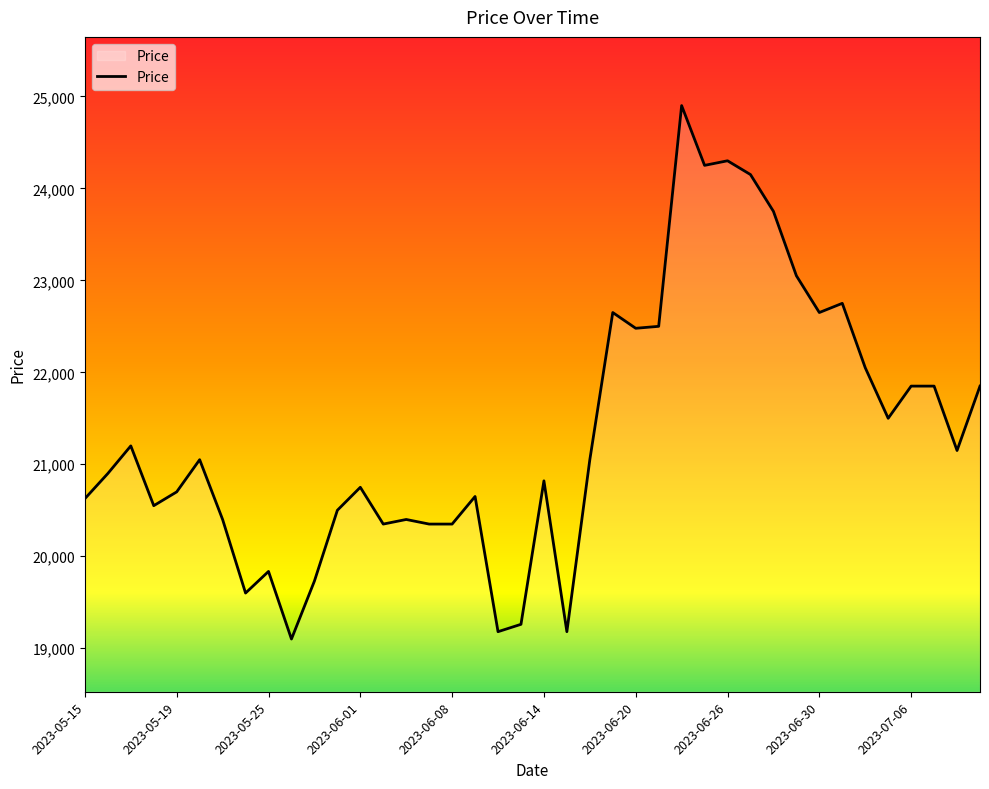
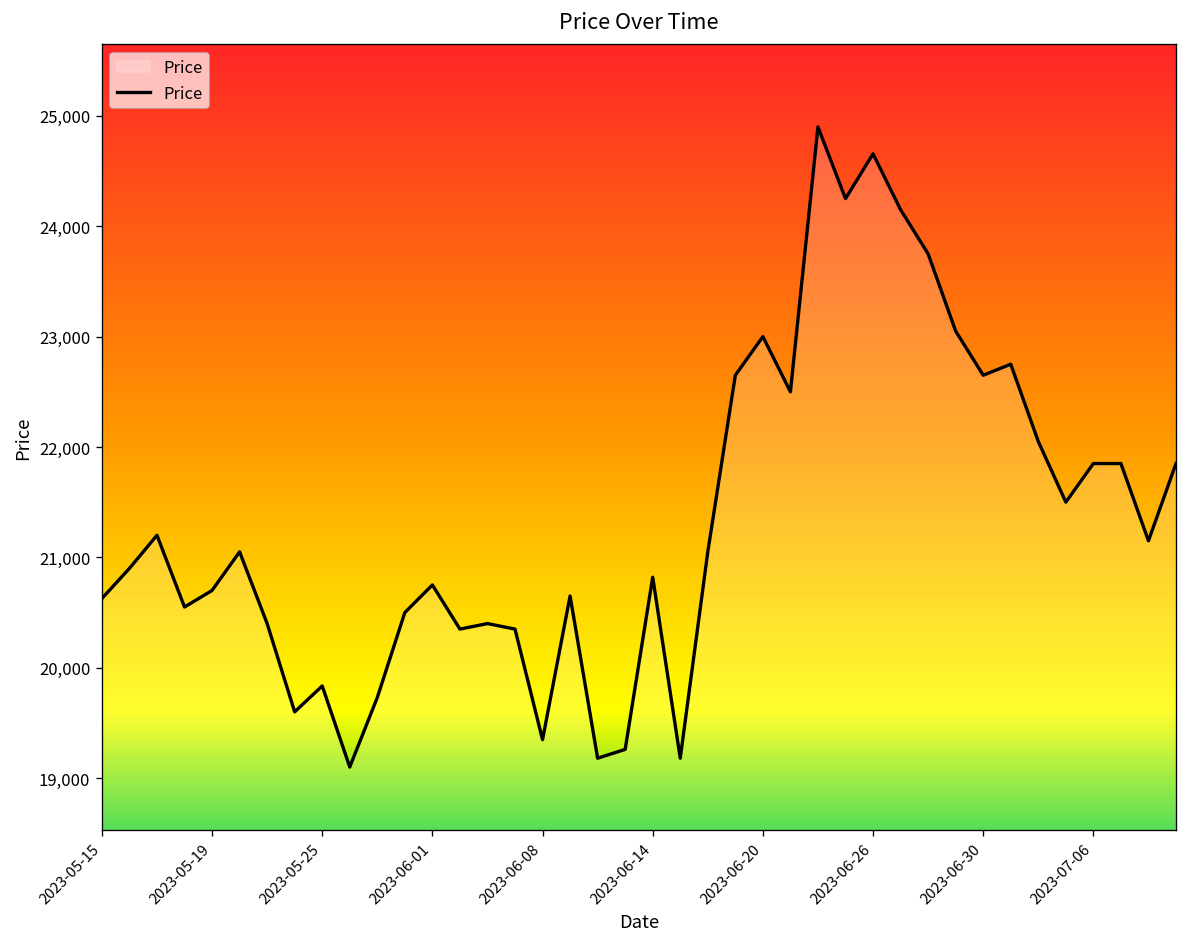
  {
    "2023-05-15": "20,600",
    "2023-05-19": "20,700",
    "2023-05-25": "19,800",
    "2023-06-01": "20,800",
-   "2023-06-08": "20,400",
+   "2023-06-08": "19,300",
    "2023-06-14": "20,800",
-   "2023-06-20": "22,500",
-   "2023-06-26": "24,300",
+   "2023-06-20": "23,000",
+   "2023-06-26": "24,700",
    "2023-06-30": "22,700",
    "2023-07-06": "21,900"
  }
